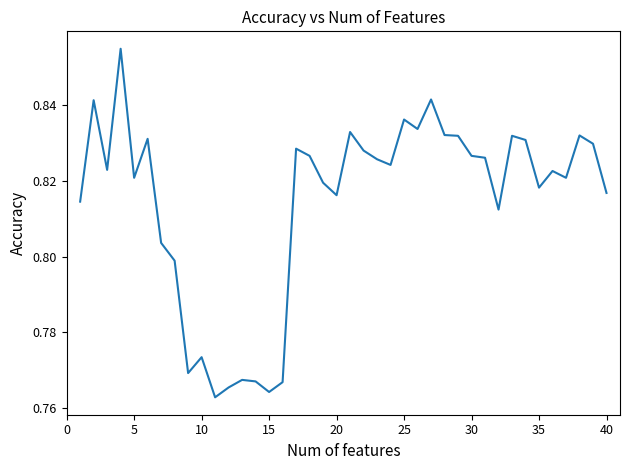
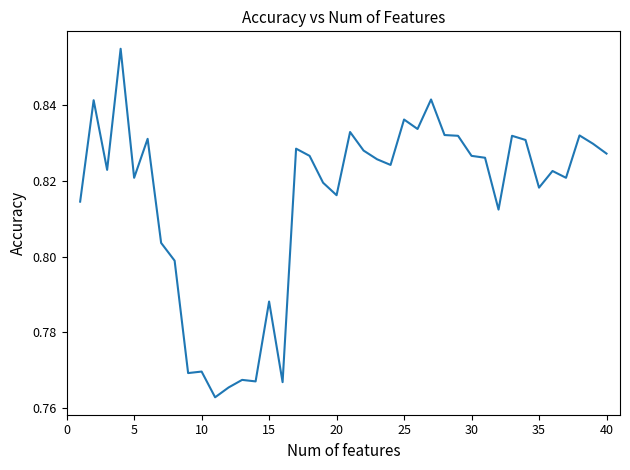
  {
    "5": 0.821,
-   "10": 0.773,
-   "15": 0.764,
+   "10": 0.770,
+   "15": 0.788,
    "20": 0.816,
    "25": 0.836,
    "30": 0.827,
    "35": 0.818,
-   "40": 0.817
+   "40": 0.827
  }
